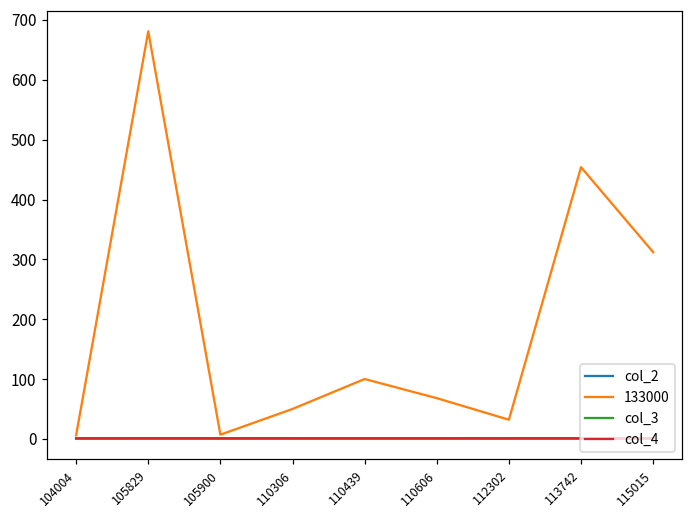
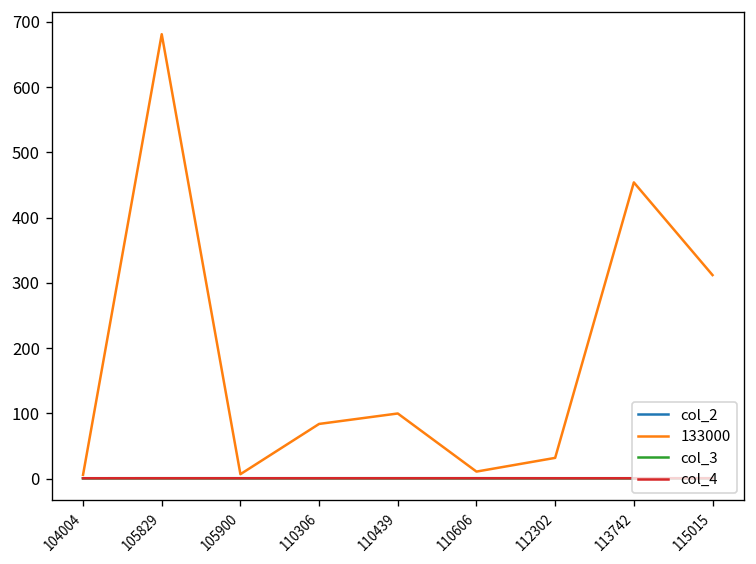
  {
    "col_4": {
      "104004": 0,
      "105829": 0,
      "105900": 0,
      "110306": 0,
      "110439": 0,
      "110606": 0,
      "112302": 0
    },
    "133000": {
      "104004": 10,
      "105829": 680,
      "105900": 10,
-     "110306": 50,
+     "110306": 80,
      "110439": 100,
-     "110606": 70,
+     "110606": 10,
      "112302": 30,
      "113742": 450,
      "115015": 310
    }
  }
